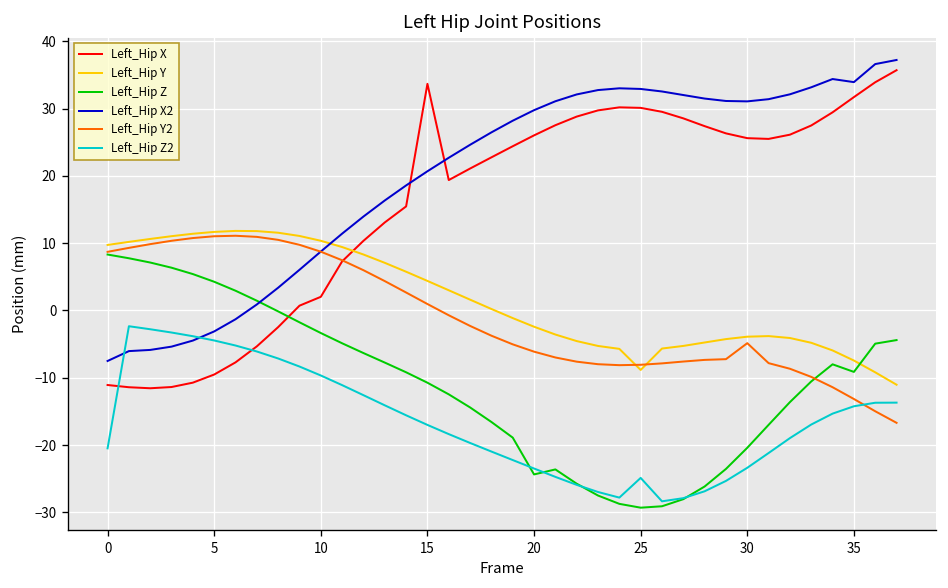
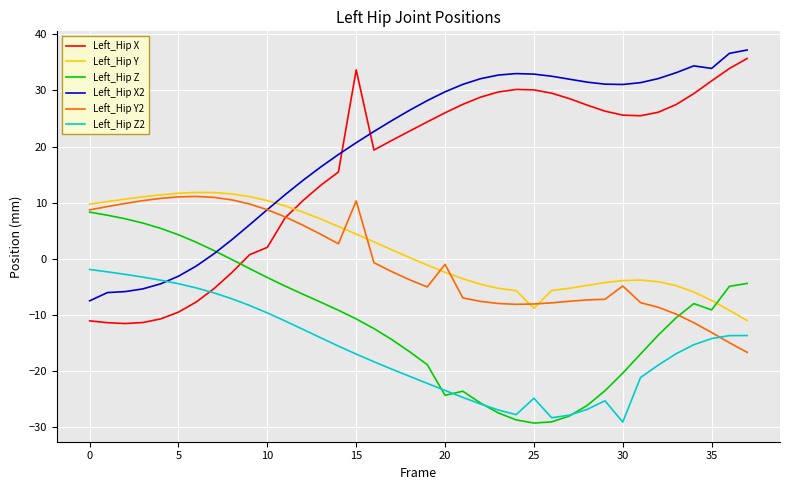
  {
    "Left_Hip X": {
      "0": -11,
      "5": -10,
      "10": 2,
      "15": 34,
      "20": 26,
      "25": 30,
      "30": 26,
      "35": 32
    },
    "Left_Hip Y": {
      "0": 10,
      "5": 12,
      "10": 10,
      "15": 4,
      "20": -2,
      "25": -9,
      "30": -4,
      "35": -7
    },
    "Left_Hip Z": {
      "5": 4,
      "10": -3,
      "15": -11,
      "20": -24,
      "25": -29,
      "30": -20,
      "35": -9
    },
    "Left_Hip X2": {
      "0": -8,
      "5": -3,
      "15": 21,
      "20": 30,
      "25": 33,
      "30": 31,
      "35": 34
    },
    "Left_Hip Y2": {
      "5": 11,
-     "15": 1,
-     "20": -6,
+     "15": 10,
+     "20": -1,
      "25": -8,
      "30": -5,
      "35": -13
    },
    "Left_Hip Z2": {
-     "0": -20,
+     "0": -2,
      "5": -4,
      "10": -10,
      "15": -17,
      "20": -23,
      "25": -25,
-     "30": -23,
+     "30": -29,
      "35": -14
    }
  }
